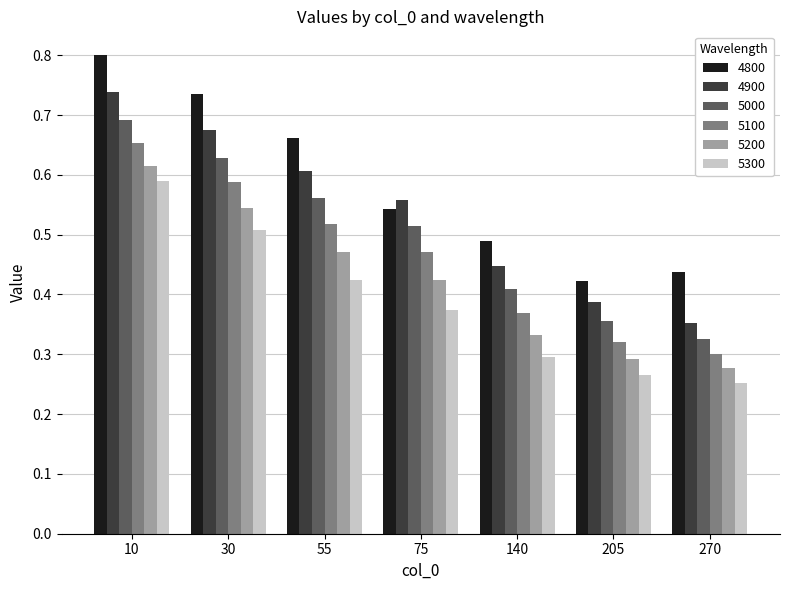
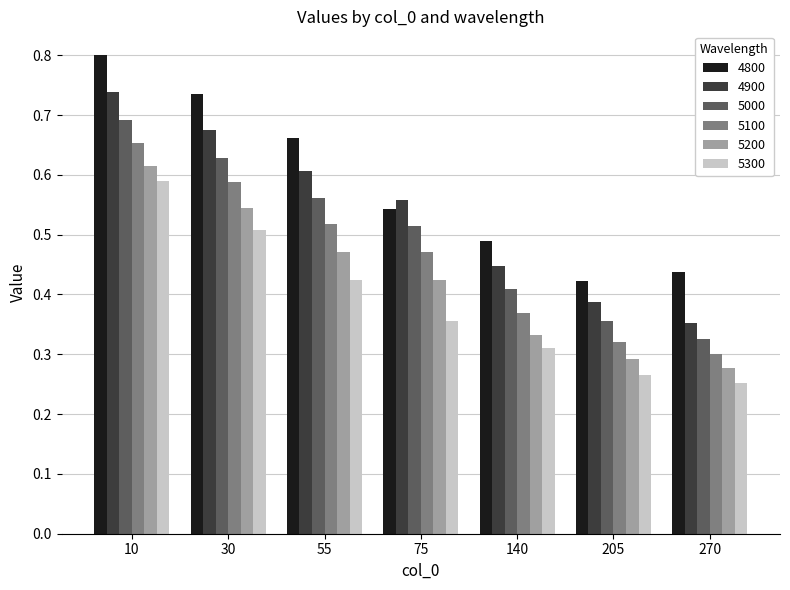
  {
    "4800": {
      "10": 0.80,
      "30": 0.73,
      "55": 0.66,
      "75": 0.54,
      "140": 0.49,
      "205": 0.42,
      "270": 0.44
    },
    "5300": {
      "10": 0.59,
      "30": 0.51,
      "55": 0.42,
-     "75": 0.37,
-     "140": 0.30,
+     "75": 0.36,
+     "140": 0.31,
      "205": 0.27,
      "270": 0.25
    }
  }
